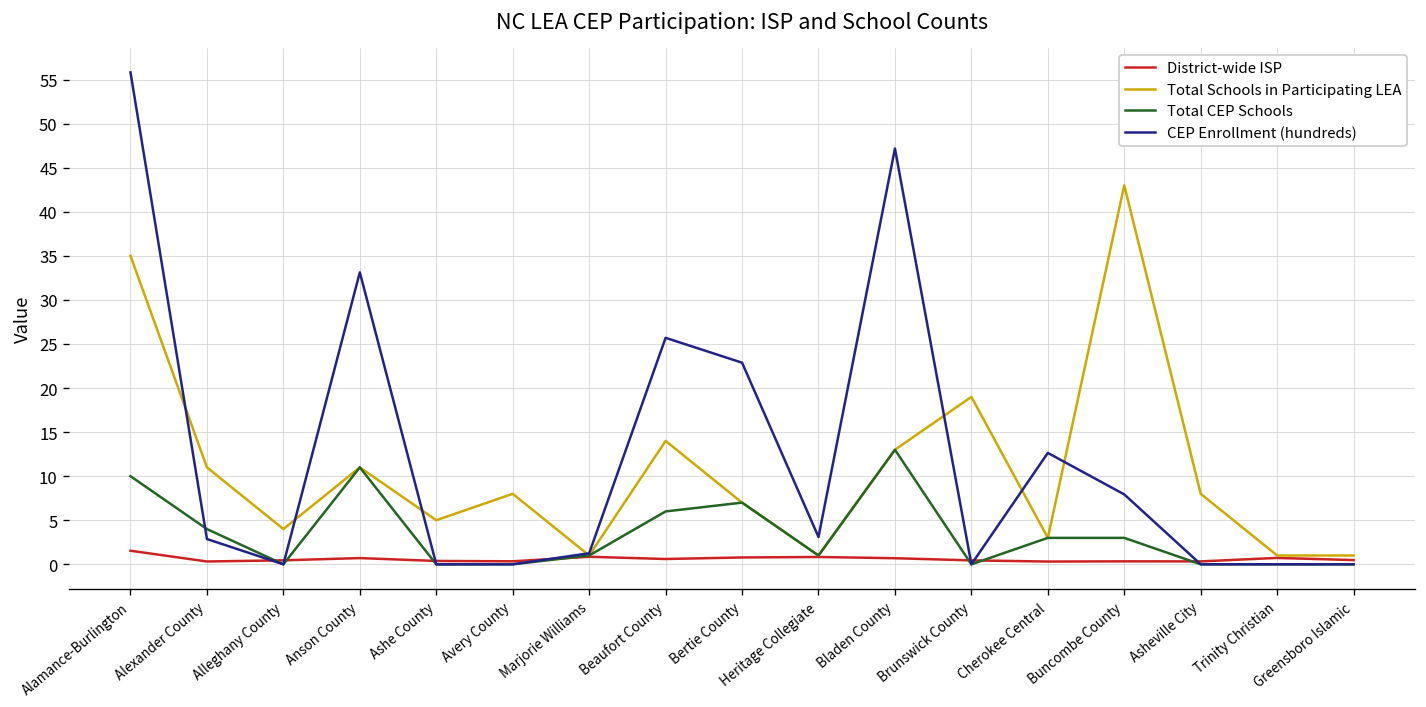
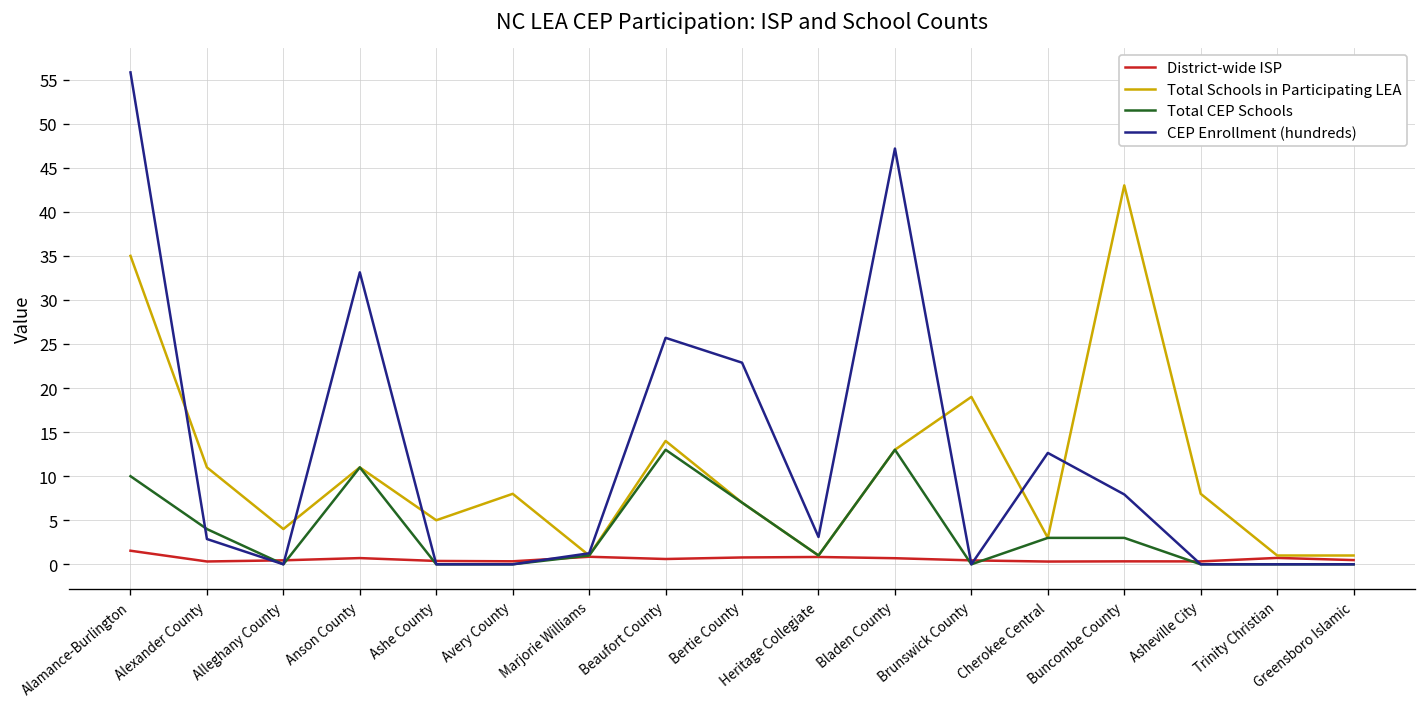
  {
    "District-wide ISP": {
      "Alamance-Burlington": 2,
      "Alexander County": 0,
      "Alleghany County": 0,
      "Anson County": 1,
      "Ashe County": 0,
      "Beaufort County": 1,
      "Bertie County": 1,
      "Bladen County": 1,
      "Brunswick County": 0,
      "Cherokee Central": 0,
      "Buncombe County": 0,
      "Greensboro Islamic": 0
    },
    "Total Schools in Participating LEA": {
      "Alamance-Burlington": 35,
      "Alexander County": 11,
      "Alleghany County": 4,
      "Ashe County": 5,
      "Avery County": 8,
      "Beaufort County": 14,
      "Brunswick County": 19,
      "Buncombe County": 43,
      "Asheville City": 8,
      "Greensboro Islamic": 1
    },
    "Total CEP Schools": {
      "Alamance-Burlington": 10,
      "Alexander County": 4,
-     "Beaufort County": 6,
+     "Beaufort County": 13,
      "Buncombe County": 3
    },
    "CEP Enrollment (hundreds)": {
      "Alamance-Burlington": 56,
      "Alexander County": 3,
      "Anson County": 33,
      "Beaufort County": 26,
      "Bertie County": 23,
      "Heritage Collegiate": 3,
      "Bladen County": 47,
      "Cherokee Central": 13,
      "Buncombe County": 8
    }
  }
